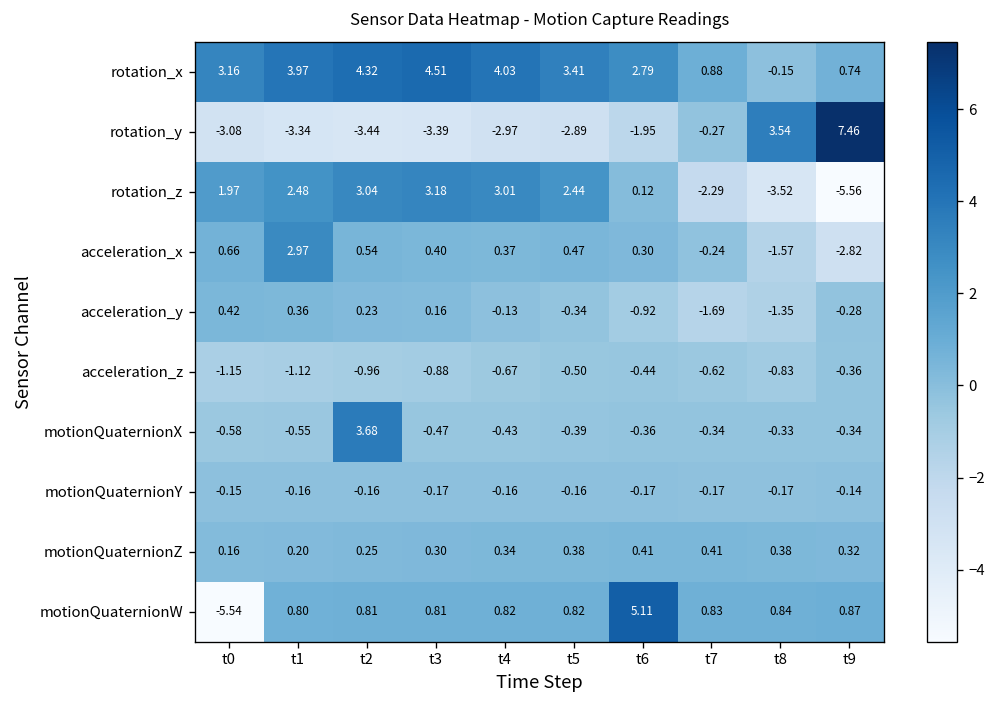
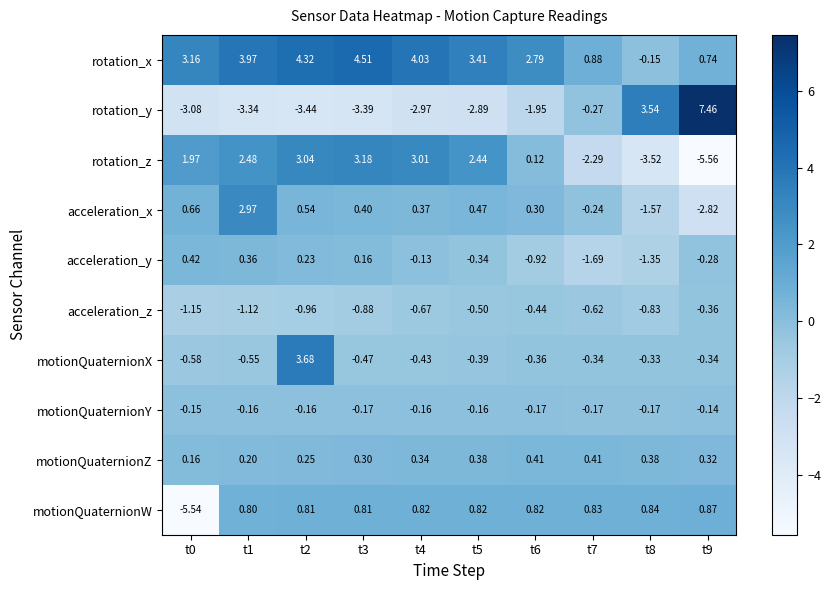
  {
    "rotation_x": {
      "t0": 3.16,
      "t1": 3.97,
      "t2": 4.32,
      "t3": 4.51,
      "t4": 4.03,
      "t5": 3.41,
      "t6": 2.79,
      "t7": 0.88,
      "t8": -0.15,
      "t9": 0.74
    },
    "rotation_y": {
      "t0": -3.08,
      "t1": -3.34,
      "t2": -3.44,
      "t3": -3.39,
      "t4": -2.97,
      "t5": -2.89,
      "t6": -1.95,
      "t7": -0.27,
      "t8": 3.54,
      "t9": 7.46
    },
    "rotation_z": {
      "t0": 1.97,
      "t1": 2.48,
      "t2": 3.04,
      "t3": 3.18,
      "t4": 3.01,
      "t5": 2.44,
      "t6": 0.12,
      "t7": -2.29,
      "t8": -3.52,
      "t9": -5.56
    },
    "acceleration_x": {
      "t0": 0.66,
      "t1": 2.97,
      "t2": 0.54,
      "t3": 0.40,
      "t4": 0.37,
      "t5": 0.47,
      "t6": 0.30,
      "t7": -0.24,
      "t8": -1.57,
      "t9": -2.82
    },
    "acceleration_y": {
      "t0": 0.42,
      "t1": 0.36,
      "t2": 0.23,
      "t3": 0.16,
      "t4": -0.13,
      "t5": -0.34,
      "t6": -0.92,
      "t7": -1.69,
      "t8": -1.35,
      "t9": -0.28
    },
    "acceleration_z": {
      "t0": -1.15,
      "t1": -1.12,
      "t2": -0.96,
      "t3": -0.88,
      "t4": -0.67,
      "t5": -0.50,
      "t6": -0.44,
      "t7": -0.62,
      "t8": -0.83,
      "t9": -0.36
    },
    "motionQuaternionX": {
      "t0": -0.58,
      "t1": -0.55,
      "t2": 3.68,
      "t3": -0.47,
      "t4": -0.43,
      "t5": -0.39,
      "t6": -0.36,
      "t7": -0.34,
      "t8": -0.33,
      "t9": -0.34
    },
    "motionQuaternionY": {
      "t0": -0.15,
      "t1": -0.16,
      "t2": -0.16,
      "t3": -0.17,
      "t4": -0.16,
      "t5": -0.16,
      "t6": -0.17,
      "t7": -0.17,
      "t8": -0.17,
      "t9": -0.14
    },
    "motionQuaternionZ": {
      "t0": 0.16,
      "t1": 0.20,
      "t2": 0.25,
      "t3": 0.30,
      "t4": 0.34,
      "t5": 0.38,
      "t6": 0.41,
      "t7": 0.41,
      "t8": 0.38,
      "t9": 0.32
    },
    "motionQuaternionW": {
      "t0": -5.54,
      "t1": 0.80,
      "t2": 0.81,
      "t3": 0.81,
      "t4": 0.82,
      "t5": 0.82,
-     "t6": 5.11,
+     "t6": 0.82,
      "t7": 0.83,
      "t8": 0.84,
      "t9": 0.87
    }
  }
